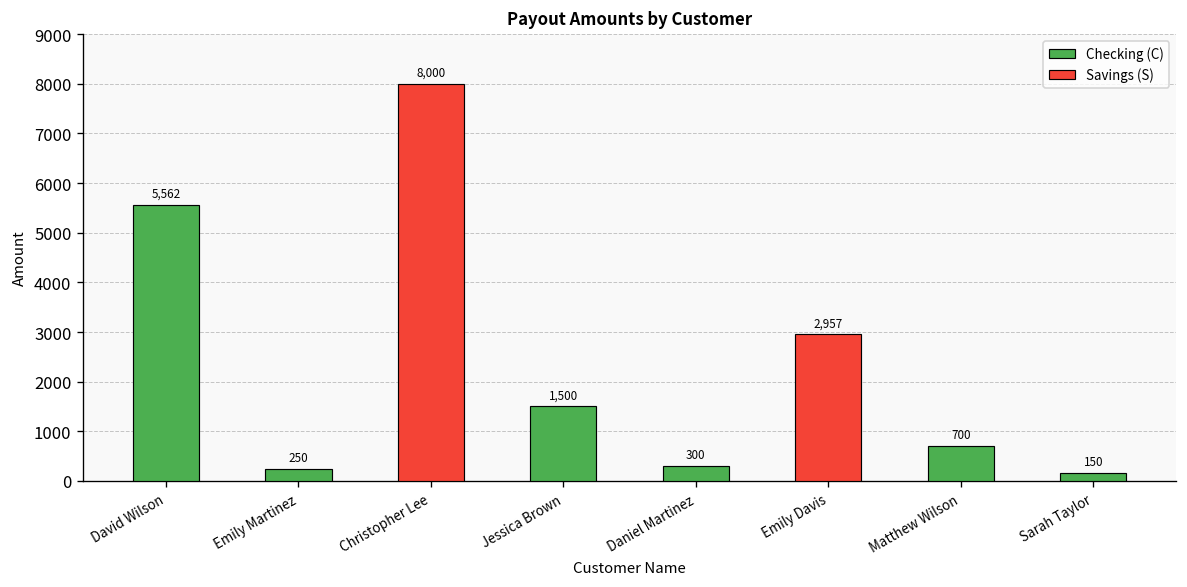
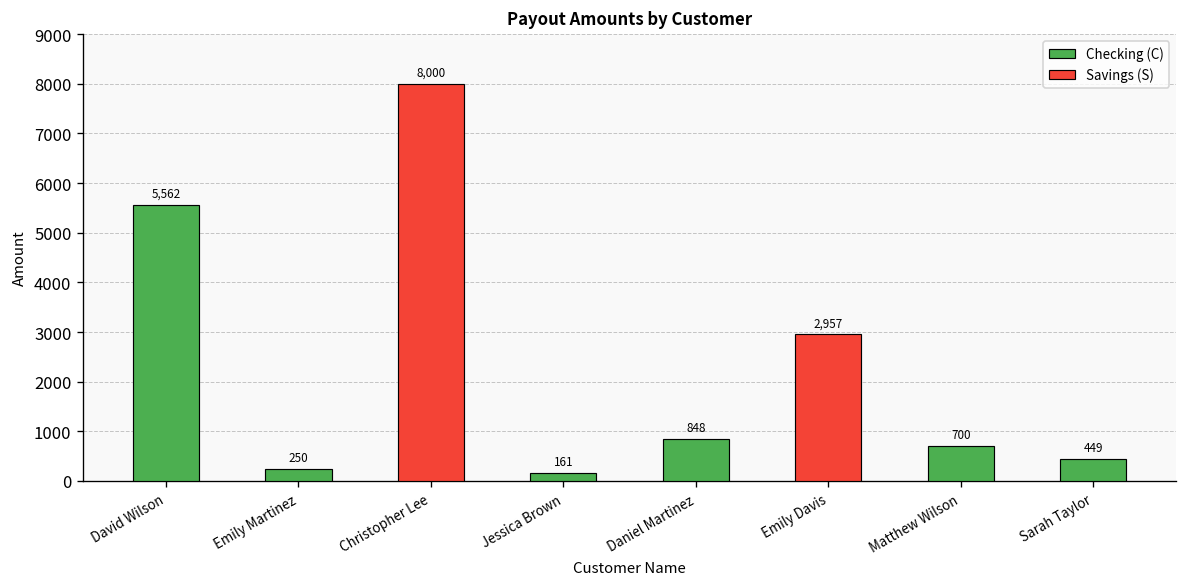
  {
    "Checking (C)": {
      "David Wilson": "5,562",
      "Emily Martinez": "250",
-     "Jessica Brown": "1,500",
-     "Daniel Martinez": "300",
+     "Jessica Brown": "161",
+     "Daniel Martinez": "848",
      "Matthew Wilson": "700",
-     "Sarah Taylor": "150"
+     "Sarah Taylor": "449"
    },
    "Savings (S)": {
      "Christopher Lee": "8,000",
      "Emily Davis": "2,957"
    }
  }
